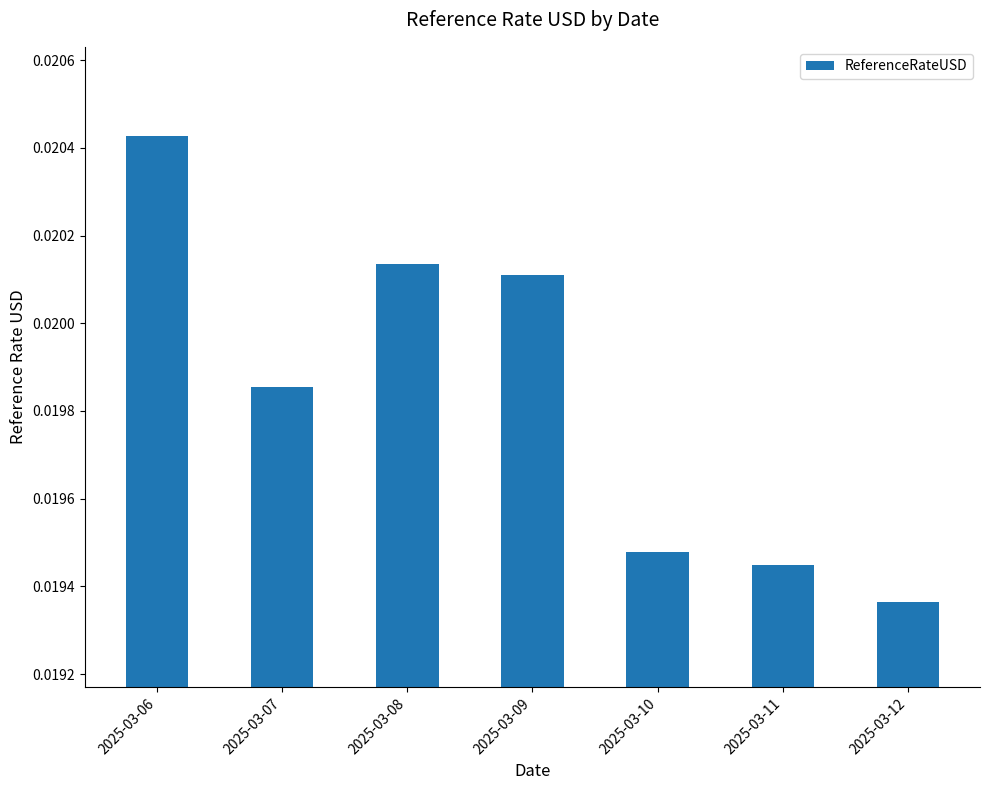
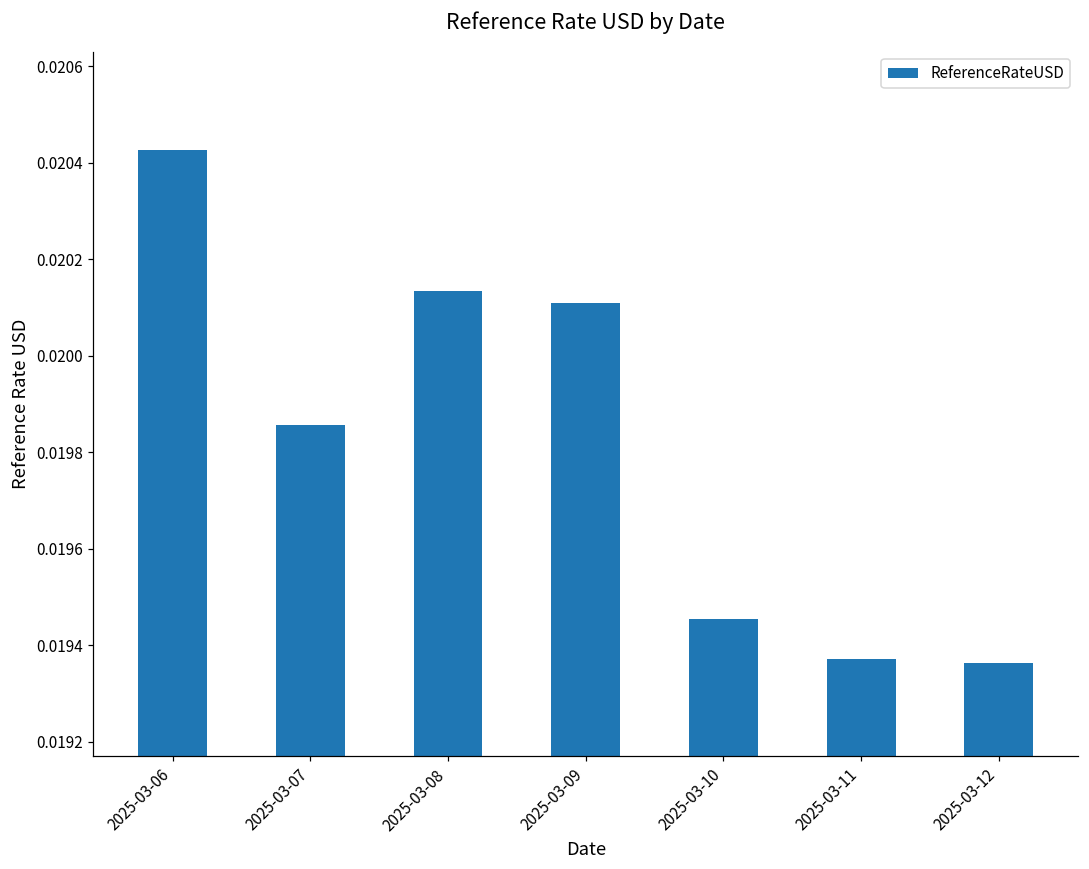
  {
    "2025-03-06": 0.02043,
    "2025-03-07": 0.01986,
    "2025-03-08": 0.02013,
    "2025-03-09": 0.02011,
-   "2025-03-10": 0.01948,
-   "2025-03-11": 0.01945,
+   "2025-03-10": 0.01945,
+   "2025-03-11": 0.01937,
    "2025-03-12": 0.01936
  }
